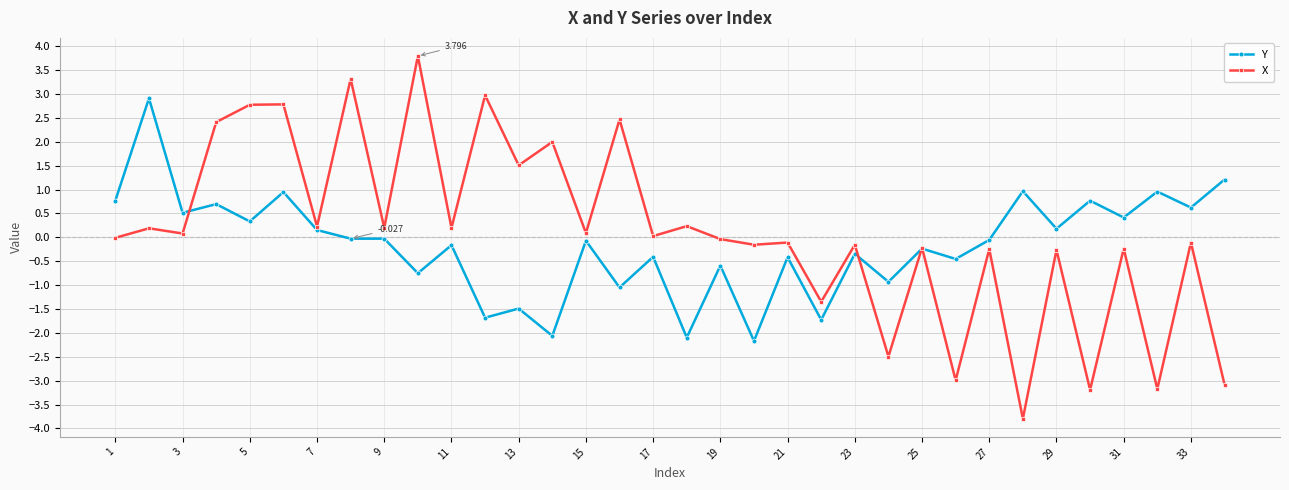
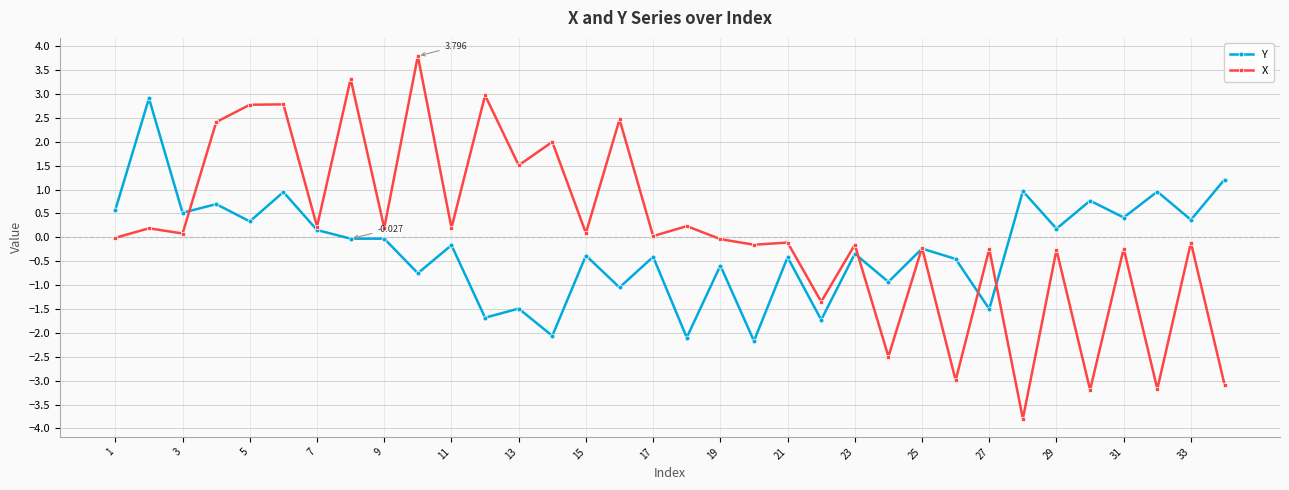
  {
    "Y": {
-     "1": 0.8,
+     "1": 0.6,
      "3": 0.5,
      "5": 0.3,
      "7": 0.2,
      "11": -0.2,
      "13": -1.5,
-     "15": -0.1,
+     "15": -0.4,
      "17": -0.4,
      "19": -0.6,
      "21": -0.4,
      "23": -0.3,
-     "27": -0.1,
+     "27": -1.5,
      "29": 0.2,
      "31": 0.4,
-     "33": 0.6
+     "33": 0.4
    },
    "X": {
      "1": 0.0,
      "3": 0.1,
      "5": 2.8,
      "7": 0.2,
      "11": 0.2,
      "13": 1.5,
      "15": 0.1,
      "17": 0.0,
      "19": 0.0,
      "21": -0.1,
      "23": -0.2,
      "27": -0.2,
      "29": -0.3,
      "31": -0.2,
      "33": -0.1
    }
  }
